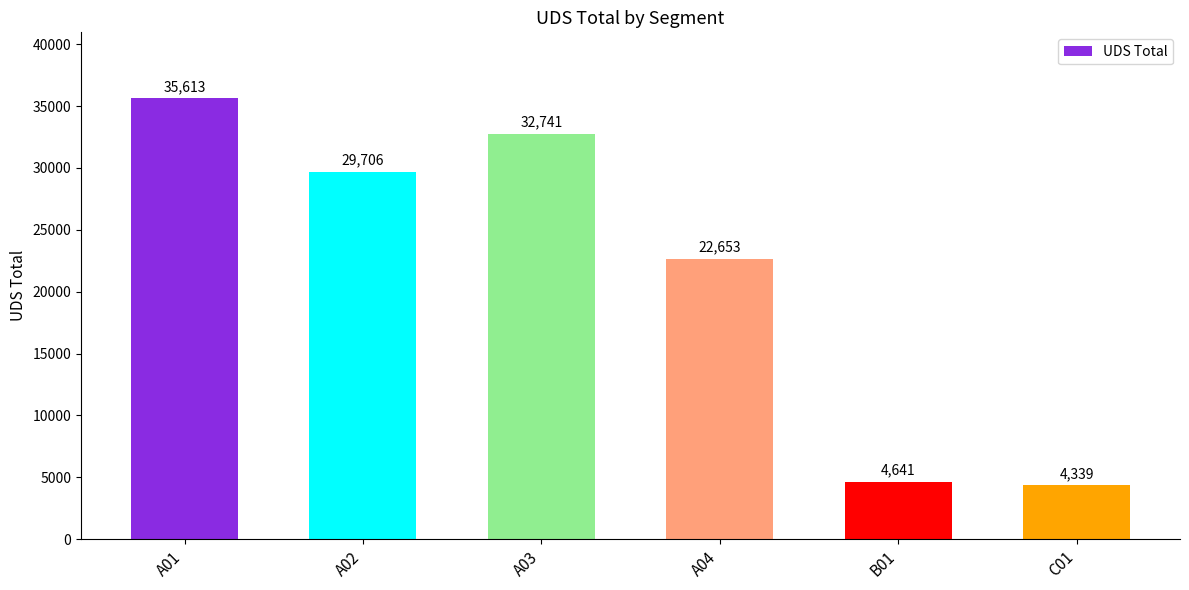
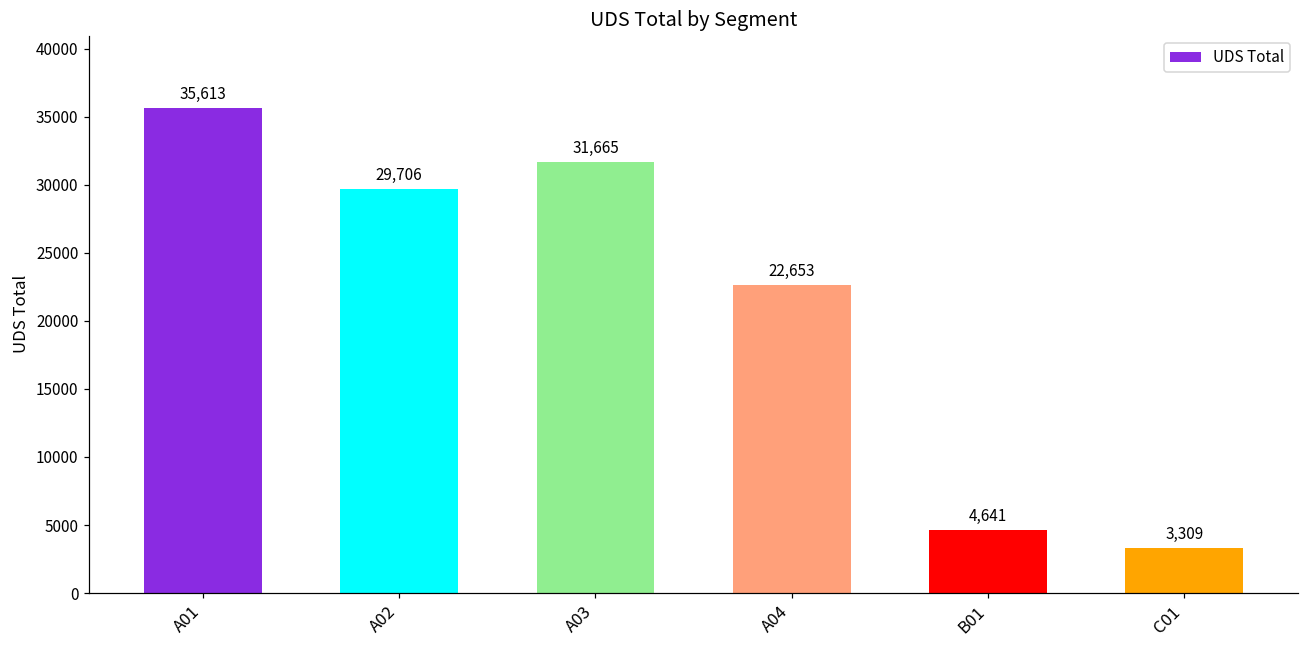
  {
    "A01": "35,613",
    "A02": "29,706",
-   "A03": "32,741",
+   "A03": "31,665",
    "A04": "22,653",
    "B01": "4,641",
-   "C01": "4,339"
+   "C01": "3,309"
  }
